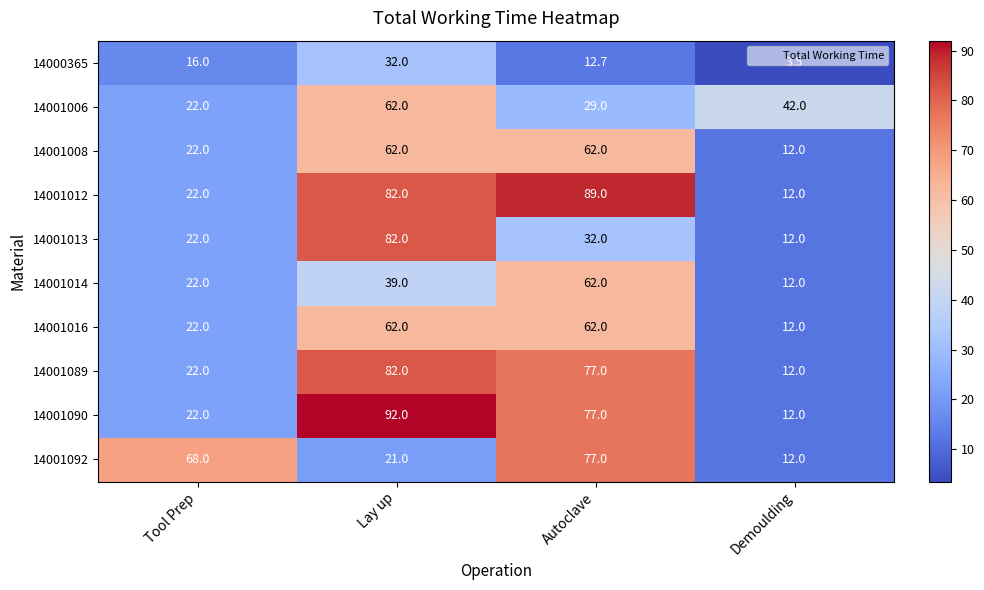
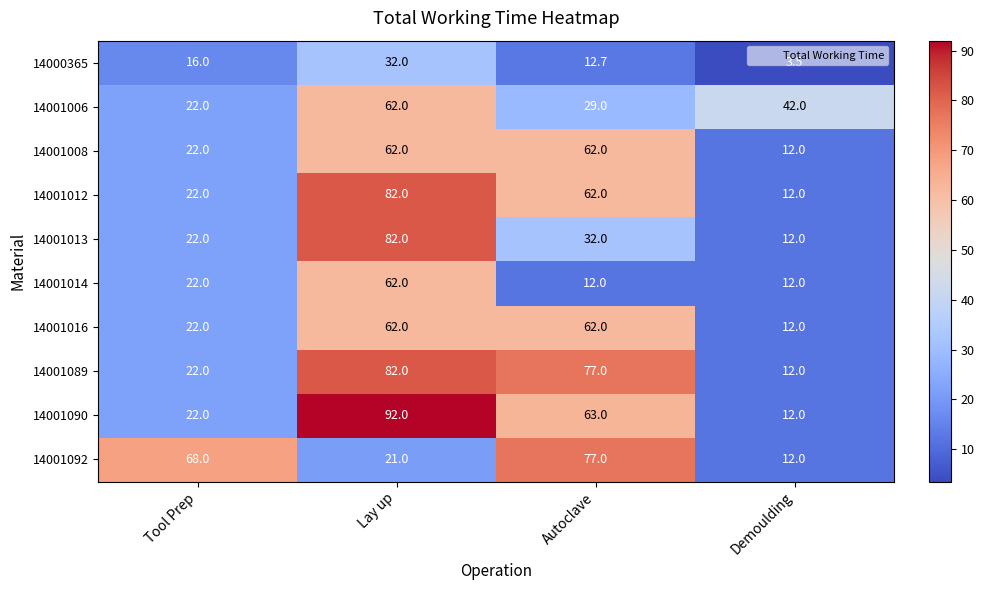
  {
    "14000365": {
      "Tool Prep": 16.0,
      "Lay up": 32.0,
      "Autoclave": 12.7
    },
    "14001006": {
      "Tool Prep": 22.0,
      "Lay up": 62.0,
      "Autoclave": 29.0,
      "Demoulding": 42.0
    },
    "14001008": {
      "Tool Prep": 22.0,
      "Lay up": 62.0,
      "Autoclave": 62.0,
      "Demoulding": 12.0
    },
    "14001012": {
      "Tool Prep": 22.0,
      "Lay up": 82.0,
-     "Autoclave": 89.0,
+     "Autoclave": 62.0,
      "Demoulding": 12.0
    },
    "14001013": {
      "Tool Prep": 22.0,
      "Lay up": 82.0,
      "Autoclave": 32.0,
      "Demoulding": 12.0
    },
    "14001014": {
      "Tool Prep": 22.0,
-     "Lay up": 39.0,
-     "Autoclave": 62.0,
+     "Lay up": 62.0,
+     "Autoclave": 12.0,
      "Demoulding": 12.0
    },
    "14001016": {
      "Tool Prep": 22.0,
      "Lay up": 62.0,
      "Autoclave": 62.0,
      "Demoulding": 12.0
    },
    "14001089": {
      "Tool Prep": 22.0,
      "Lay up": 82.0,
      "Autoclave": 77.0,
      "Demoulding": 12.0
    },
    "14001090": {
      "Tool Prep": 22.0,
      "Lay up": 92.0,
-     "Autoclave": 77.0,
+     "Autoclave": 63.0,
      "Demoulding": 12.0
    },
    "14001092": {
      "Tool Prep": 68.0,
      "Lay up": 21.0,
      "Autoclave": 77.0,
      "Demoulding": 12.0
    }
  }
